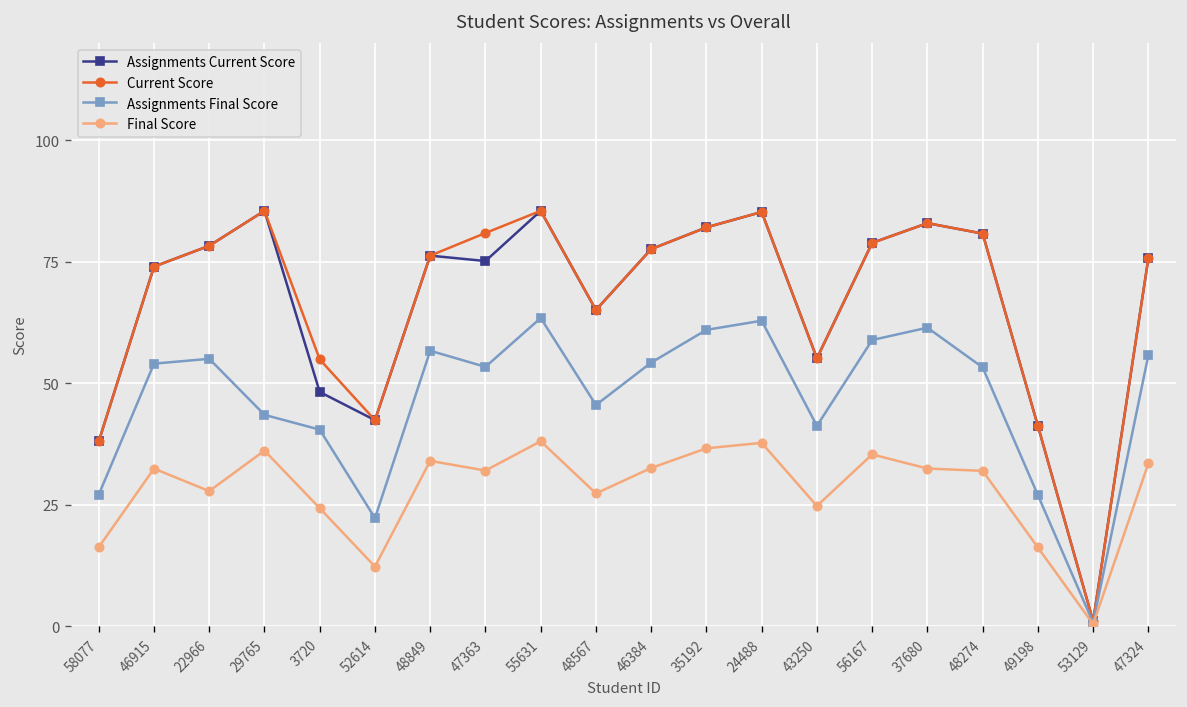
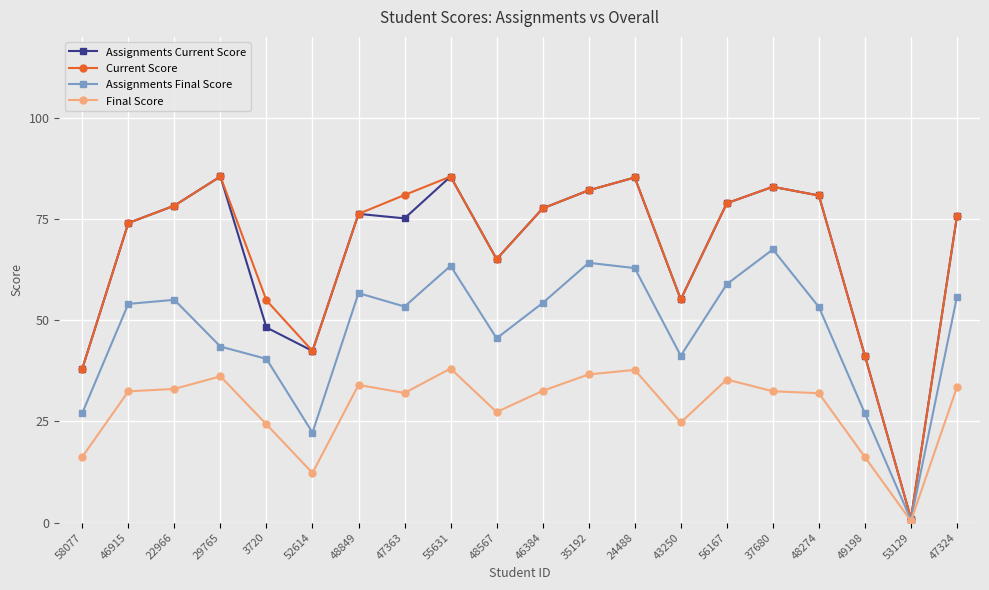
  {
    "Assignments Current Score": {
      "3720": 48,
      "47363": 75
    },
    "Current Score": {
      "3720": 55,
      "47363": 81
    },
    "Assignments Final Score": {
      "58077": 27,
      "46915": 54,
      "22966": 55,
      "29765": 43,
      "3720": 40,
      "52614": 22,
      "48849": 57,
      "47363": 53,
      "55631": 63,
      "48567": 46,
      "46384": 54,
-     "35192": 61,
+     "35192": 64,
      "24488": 63,
      "43250": 41,
      "56167": 59,
-     "37680": 61,
+     "37680": 67,
      "48274": 53,
      "49198": 27,
      "47324": 56
    },
    "Final Score": {
      "58077": 16,
      "46915": 32,
-     "22966": 28,
+     "22966": 33,
      "29765": 36,
      "3720": 24,
      "52614": 12,
      "48849": 34,
      "47363": 32,
      "55631": 38,
      "48567": 27,
      "46384": 33,
      "35192": 37,
      "24488": 38,
      "43250": 25,
      "56167": 35,
      "37680": 32,
      "48274": 32,
      "49198": 16,
      "47324": 33
    }
  }
